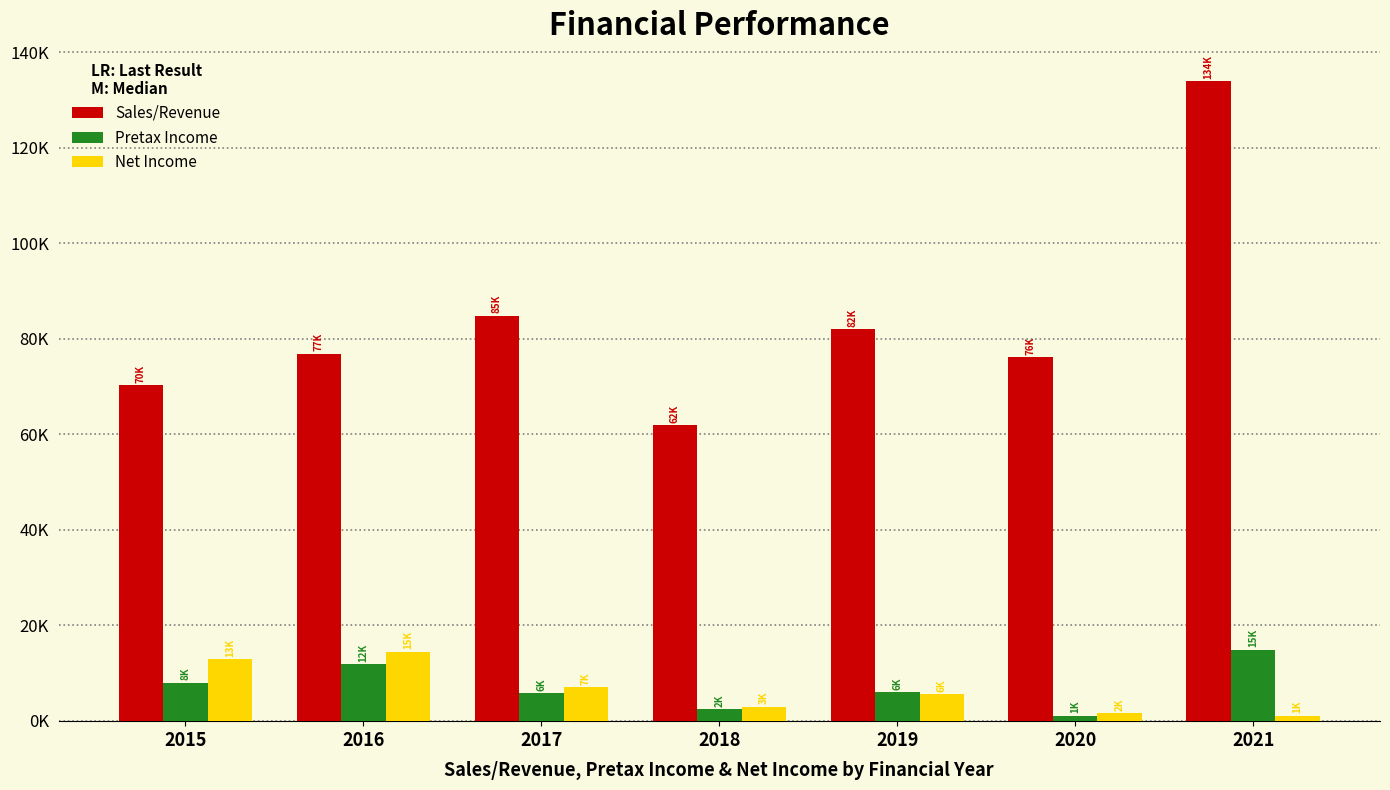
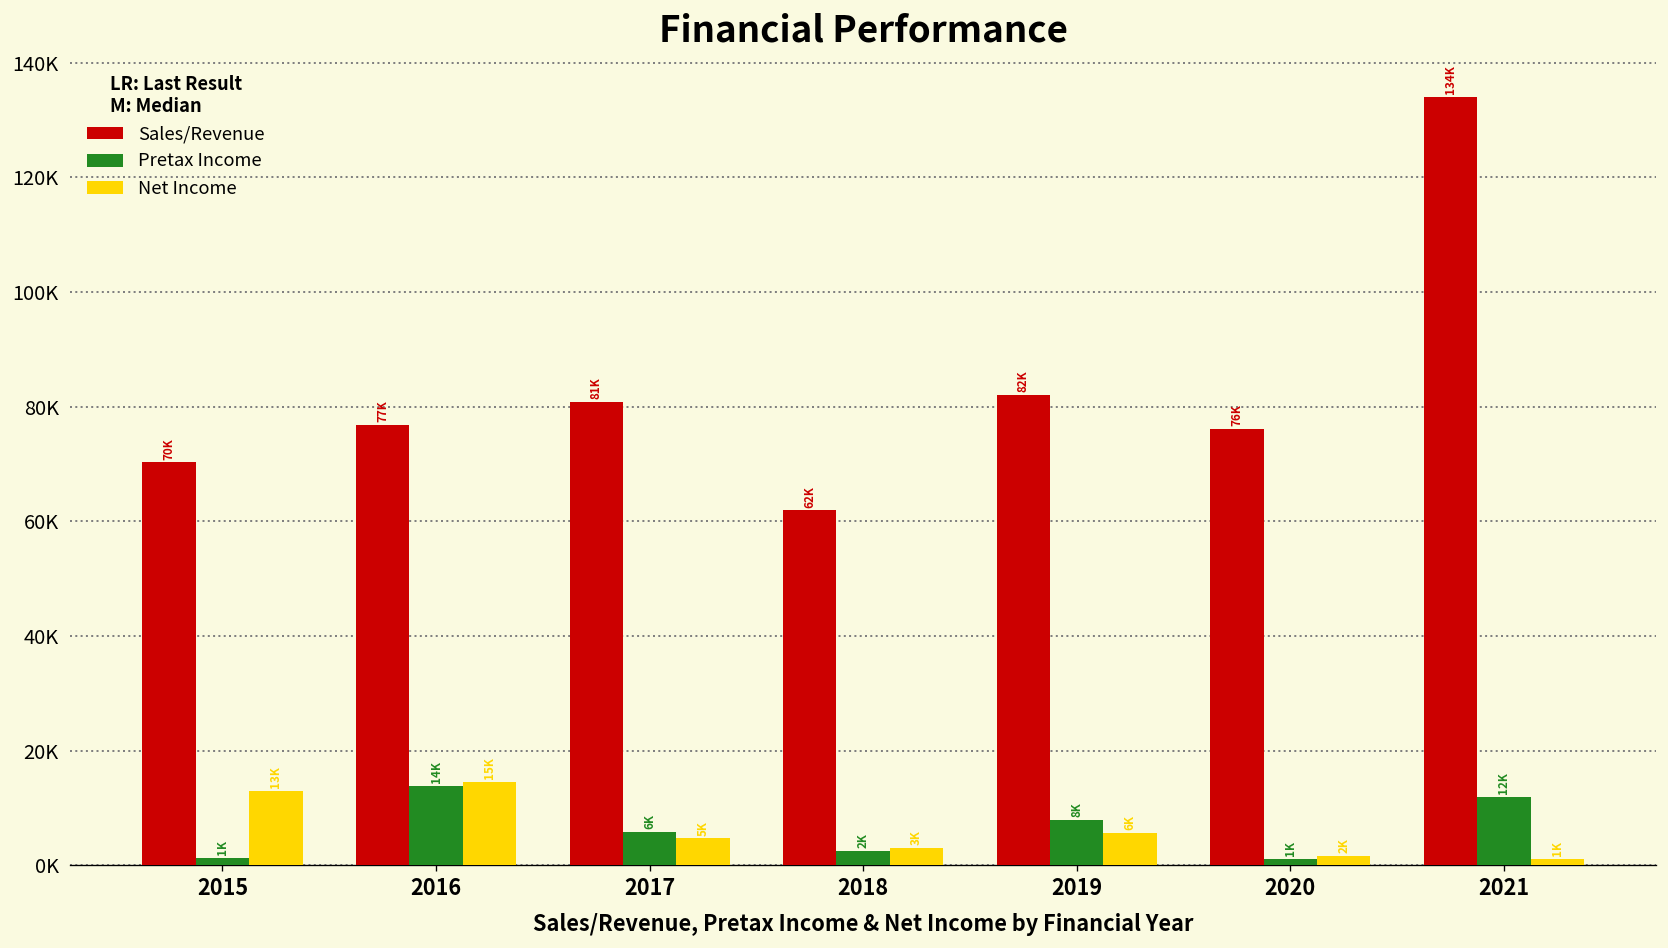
  {
    "Sales/Revenue": {
      "2015": "70K",
      "2016": "77K",
-     "2017": "85K",
+     "2017": "81K",
      "2018": "62K",
      "2019": "82K",
      "2020": "76K",
      "2021": "134K"
    },
    "Pretax Income": {
-     "2015": "8K",
-     "2016": "12K",
+     "2015": "1K",
+     "2016": "14K",
      "2017": "6K",
      "2018": "2K",
-     "2019": "6K",
+     "2019": "8K",
      "2020": "1K",
-     "2021": "15K"
+     "2021": "12K"
    },
    "Net Income": {
      "2015": "13K",
      "2016": "15K",
-     "2017": "7K",
+     "2017": "5K",
      "2018": "3K",
      "2019": "6K",
      "2020": "2K",
      "2021": "1K"
    }
  }
